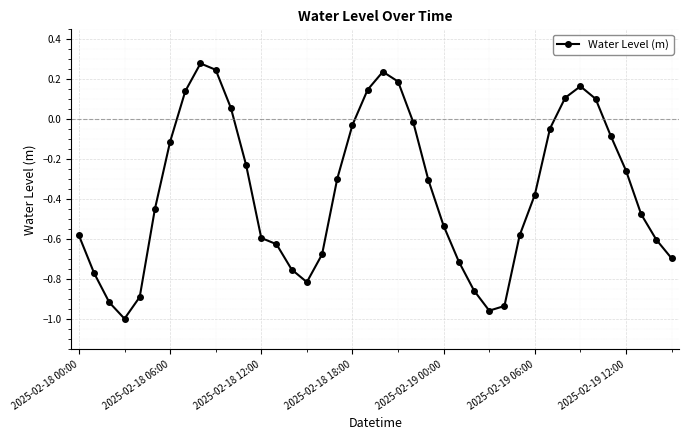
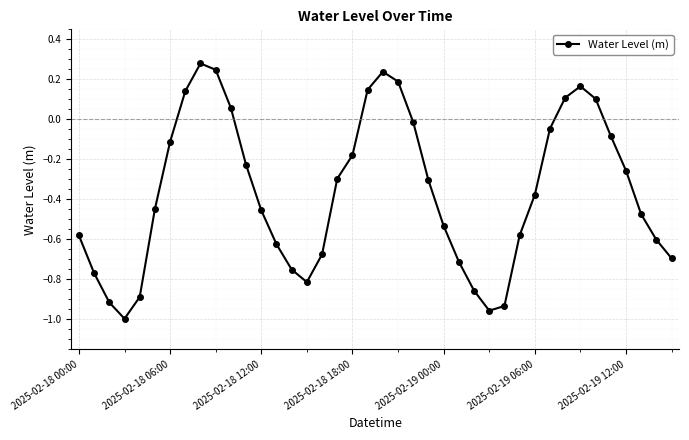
  {
    "2025-02-18 00:00": -0.58,
    "2025-02-18 06:00": -0.11,
-   "2025-02-18 12:00": -0.59,
-   "2025-02-18 18:00": -0.03,
+   "2025-02-18 12:00": -0.45,
+   "2025-02-18 18:00": -0.18,
    "2025-02-19 00:00": -0.53,
    "2025-02-19 06:00": -0.38,
    "2025-02-19 12:00": -0.26
  }
